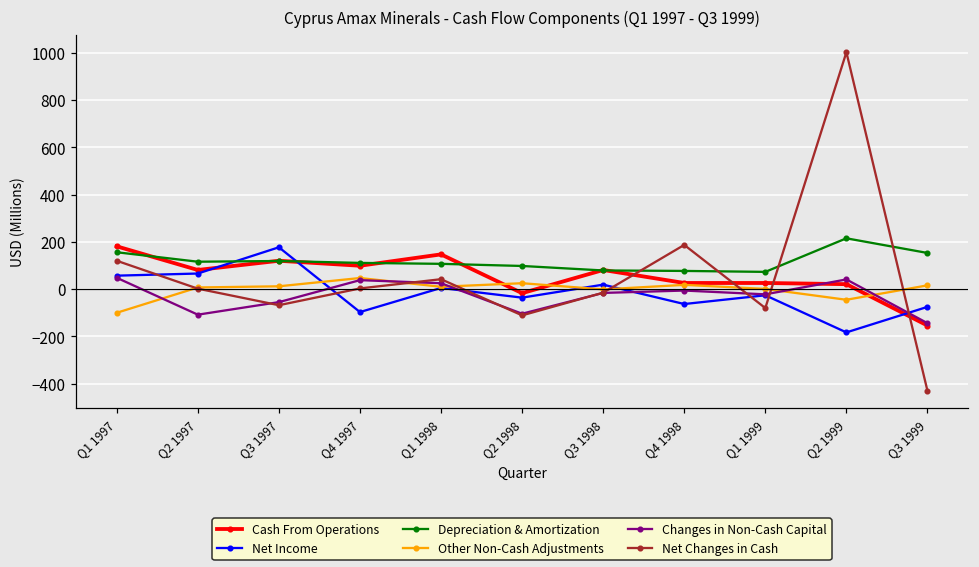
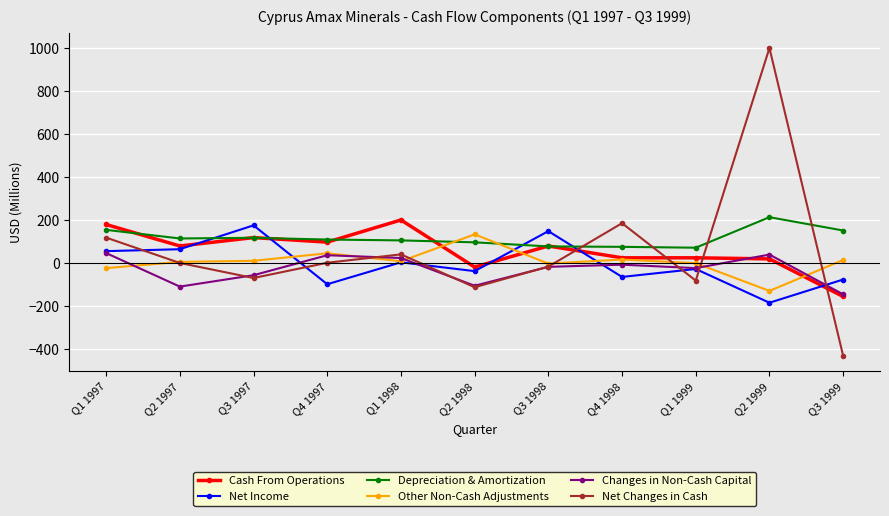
  {
    "Cash From Operations": {
      "Q1 1997": 180,
      "Q2 1997": 80,
-     "Q1 1998": 150,
+     "Q1 1998": 200,
      "Q2 1998": -20,
      "Q1 1999": 30,
      "Q2 1999": 20
    },
    "Net Income": {
      "Q2 1997": 70,
      "Q3 1997": 180,
      "Q4 1997": -100,
      "Q2 1998": -40,
-     "Q3 1998": 20,
+     "Q3 1998": 150,
      "Q4 1998": -60,
      "Q2 1999": -180,
      "Q3 1999": -80
    },
    "Depreciation & Amortization": {
      "Q1 1997": 160,
      "Q2 1997": 120,
      "Q1 1998": 110,
      "Q2 1998": 100,
      "Q4 1998": 80,
      "Q1 1999": 70,
      "Q2 1999": 220,
      "Q3 1999": 150
    },
    "Other Non-Cash Adjustments": {
-     "Q1 1997": -100,
+     "Q1 1997": -20,
      "Q3 1997": 10,
-     "Q2 1998": 30,
+     "Q2 1998": 140,
      "Q3 1998": 0,
      "Q1 1999": 0,
-     "Q2 1999": -50,
+     "Q2 1999": -130,
      "Q3 1999": 20
    },
    "Changes in Non-Cash Capital": {
      "Q2 1997": -110,
      "Q3 1997": -60,
      "Q1 1998": 30,
      "Q4 1998": -10,
      "Q2 1999": 40
    },
    "Net Changes in Cash": {
      "Q1 1997": 120,
      "Q3 1997": -70,
      "Q4 1997": 0,
      "Q1 1998": 40,
      "Q4 1998": 190,
      "Q1 1999": -80,
      "Q2 1999": 1000,
      "Q3 1999": -430
    }
  }
